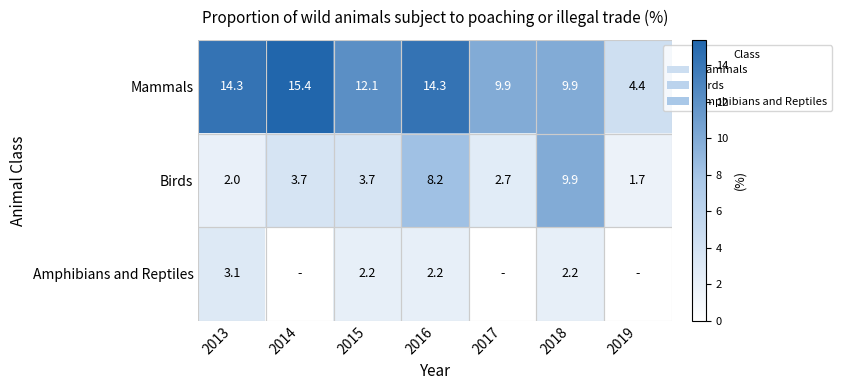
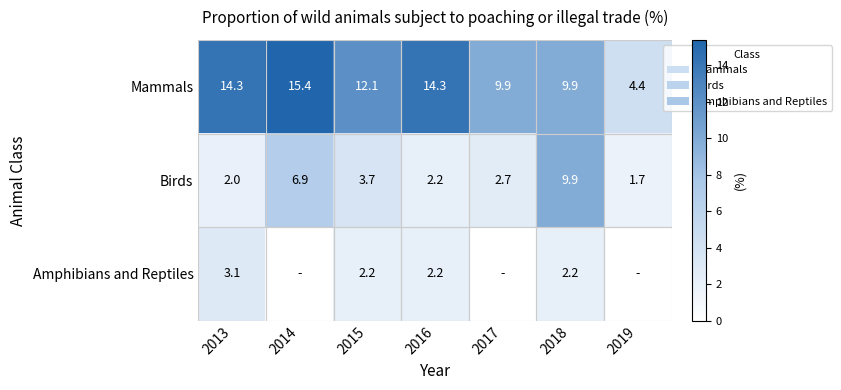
  {
    "Mammals": {
      "2013": 14.3,
      "2014": 15.4,
      "2015": 12.1,
      "2016": 14.3,
      "2017": 9.9,
      "2018": 9.9,
      "2019": 4.4
    },
    "Birds": {
      "2013": 2.0,
-     "2014": 3.7,
+     "2014": 6.9,
      "2015": 3.7,
-     "2016": 8.2,
+     "2016": 2.2,
      "2017": 2.7,
      "2018": 9.9,
      "2019": 1.7
    },
    "Amphibians and Reptiles": {
      "2013": 3.1,
      "2015": 2.2,
      "2016": 2.2,
      "2018": 2.2
    }
  }
